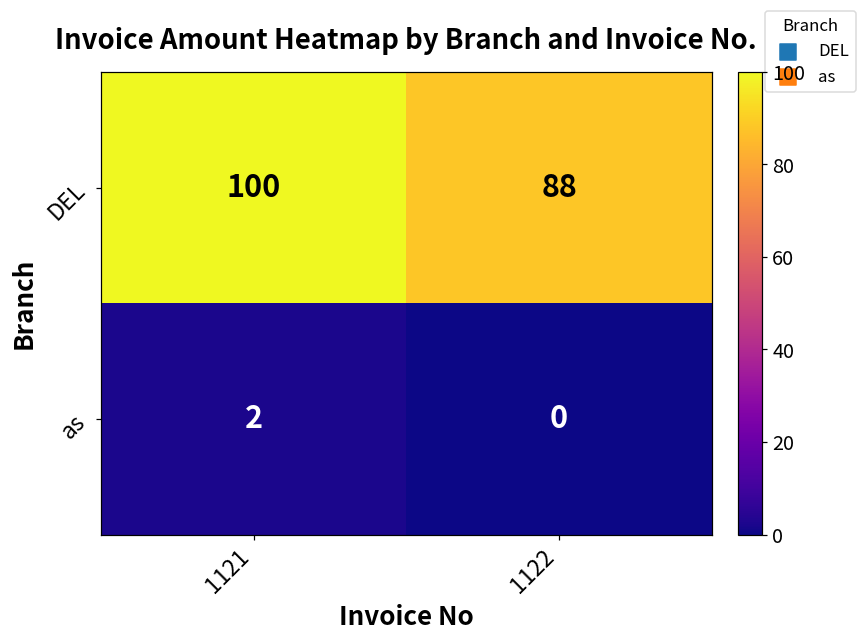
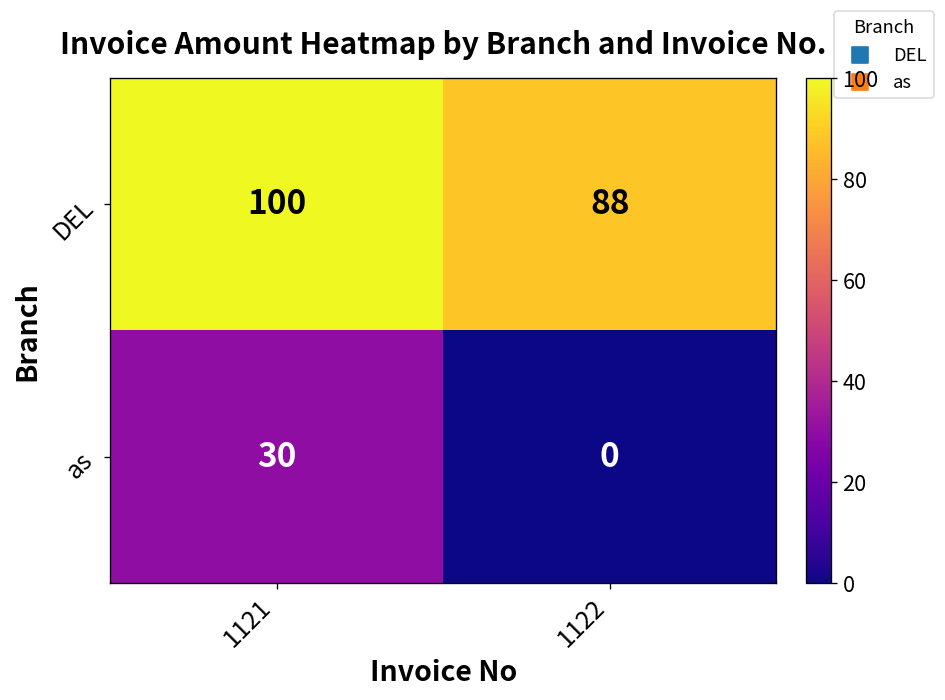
  {
    "DEL": {
      "1121": 100,
      "1122": 88
    },
    "as": {
-     "1121": 2,
+     "1121": 30,
      "1122": 0
    }
  }
